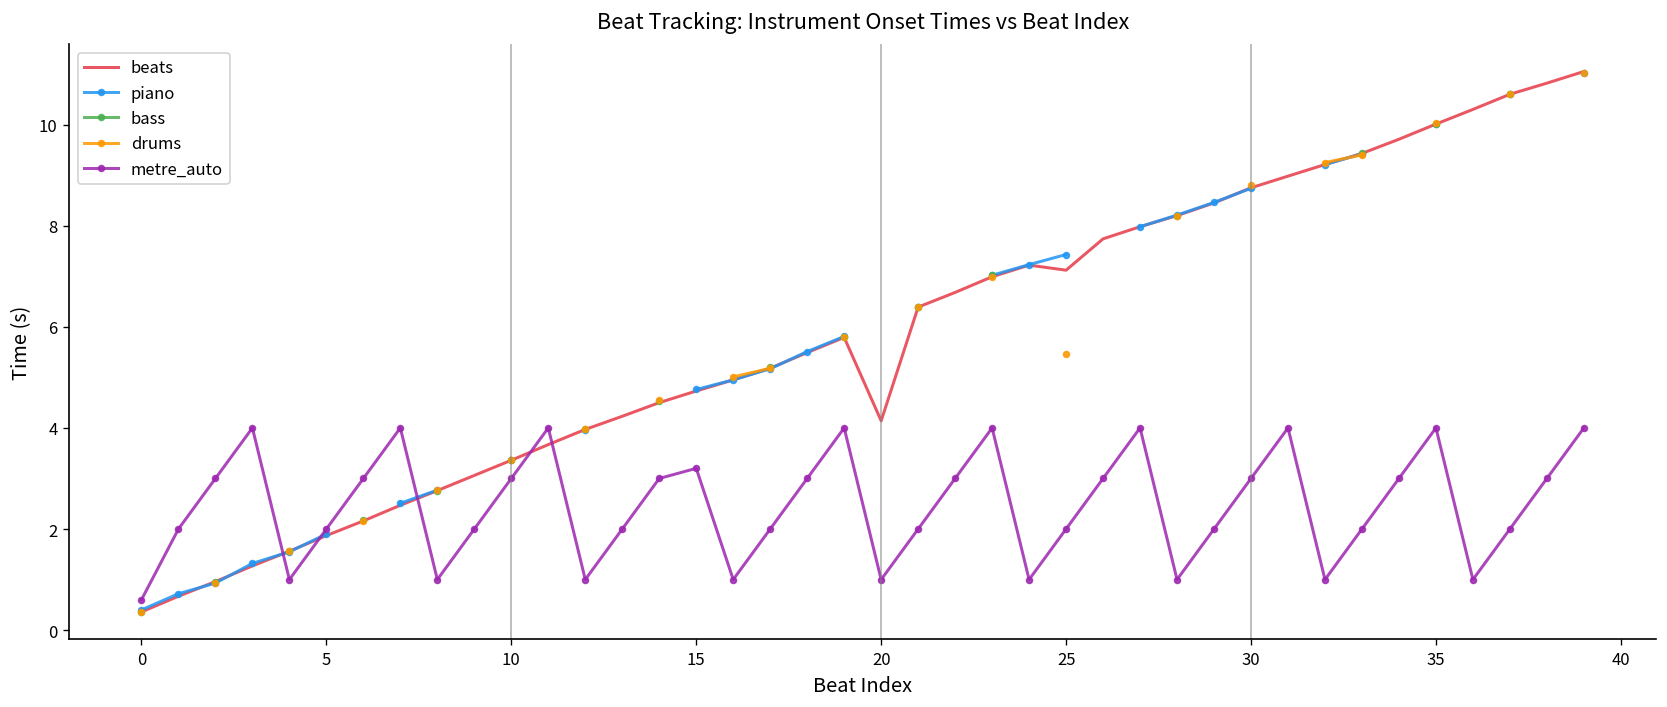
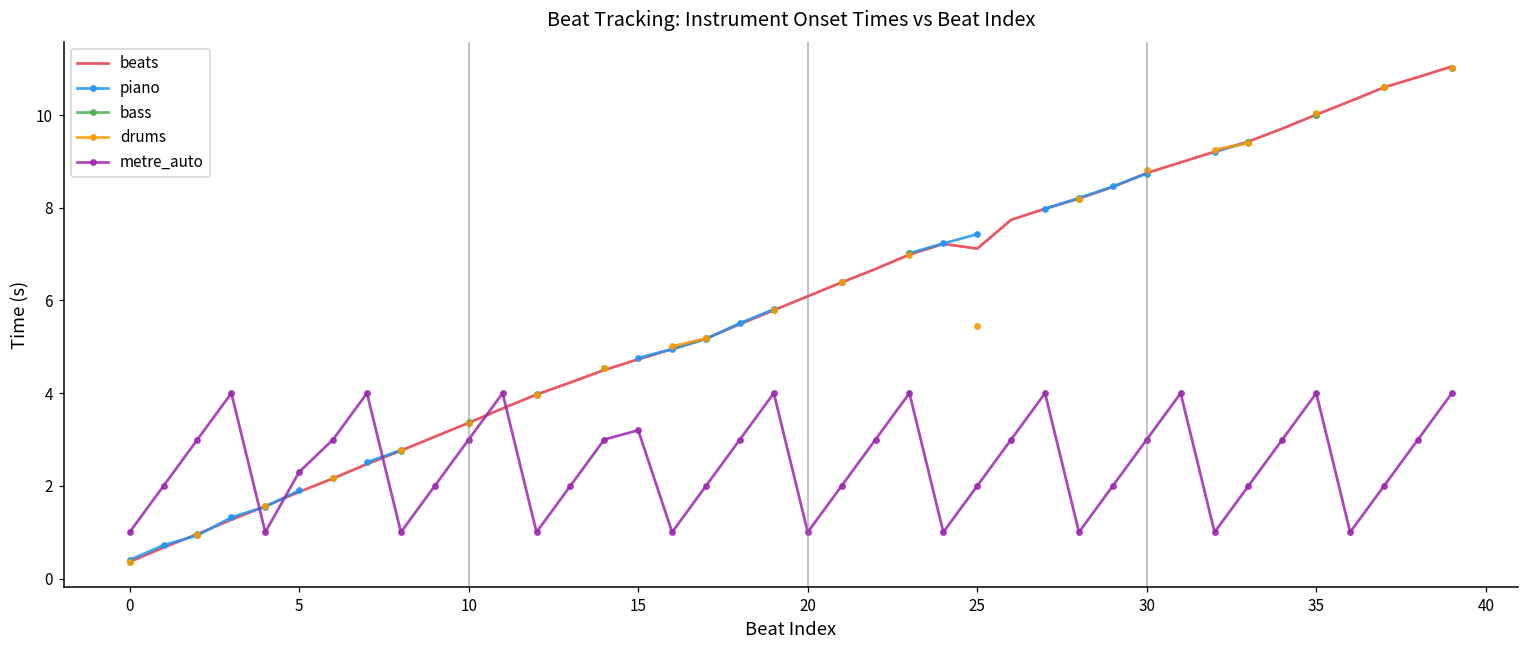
  {
    "beats": {
-     "20": 4.1,
+     "20": 6.1,
      "25": 7.1
    },
    "piano": {
      "25": 7.4
    },
    "drums": {
      "25": 5.5
    },
    "metre_auto": {
-     "0": 0.6,
-     "5": 2.0,
+     "0": 1.0,
+     "5": 2.3,
      "10": 3.0,
      "15": 3.2,
      "20": 1.0,
      "25": 2.0,
      "30": 3.0,
      "35": 4.0
    }
  }
